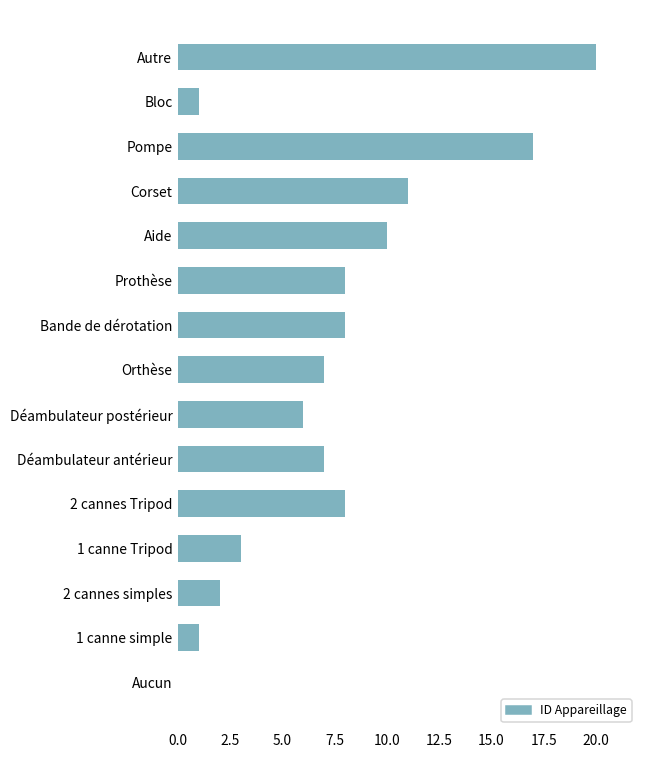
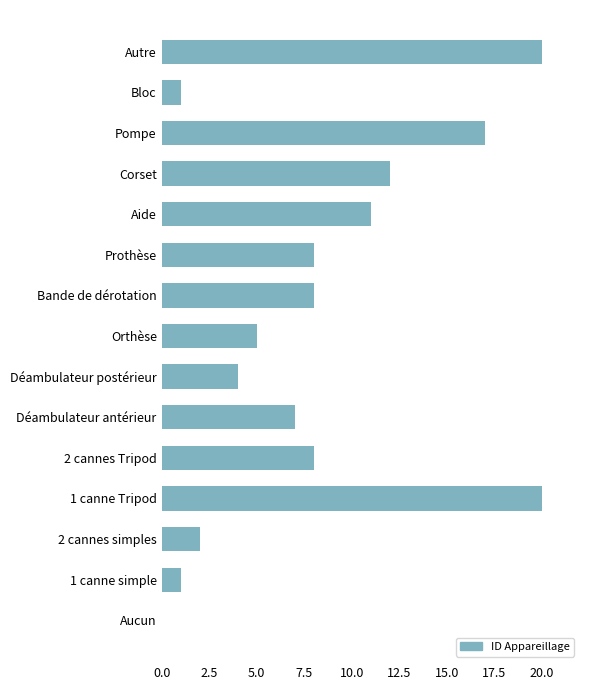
  {
    "Autre": 20,
    "Bloc": 1,
    "Pompe": 17,
-   "Corset": 11,
-   "Aide": 10,
+   "Corset": 12,
+   "Aide": 11,
    "Prothèse": 8,
    "Bande de dérotation": 8,
-   "Orthèse": 7,
-   "Déambulateur postérieur": 6,
+   "Orthèse": 5,
+   "Déambulateur postérieur": 4,
    "Déambulateur antérieur": 7,
    "2 cannes Tripod": 8,
-   "1 canne Tripod": 3,
+   "1 canne Tripod": 20,
    "2 cannes simples": 2,
    "1 canne simple": 1,
    "Aucun": 0
  }
